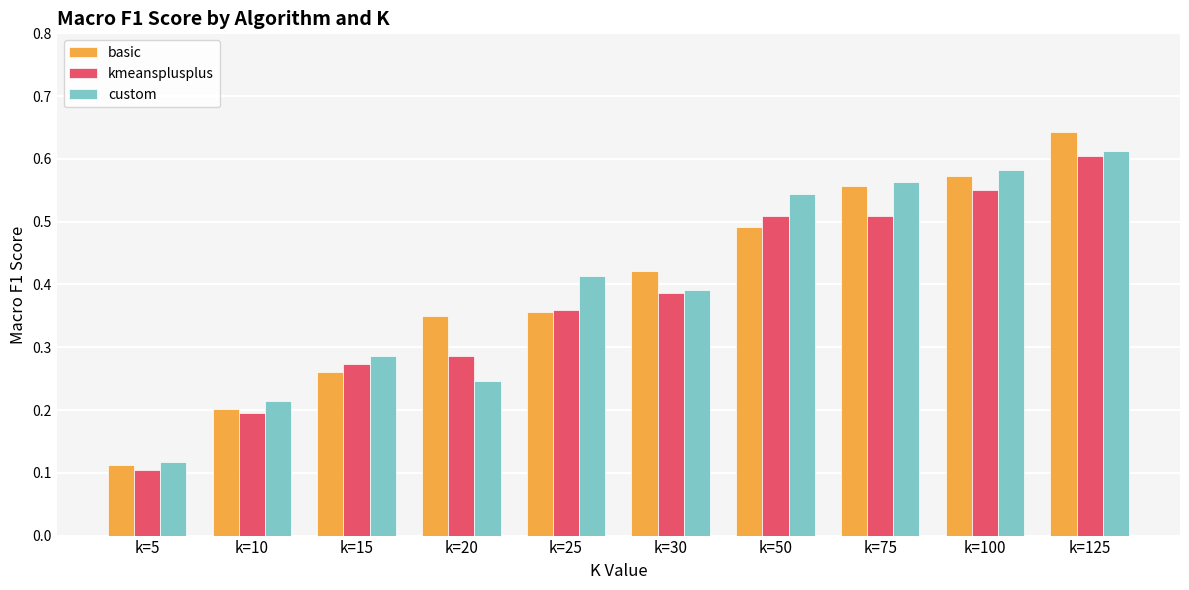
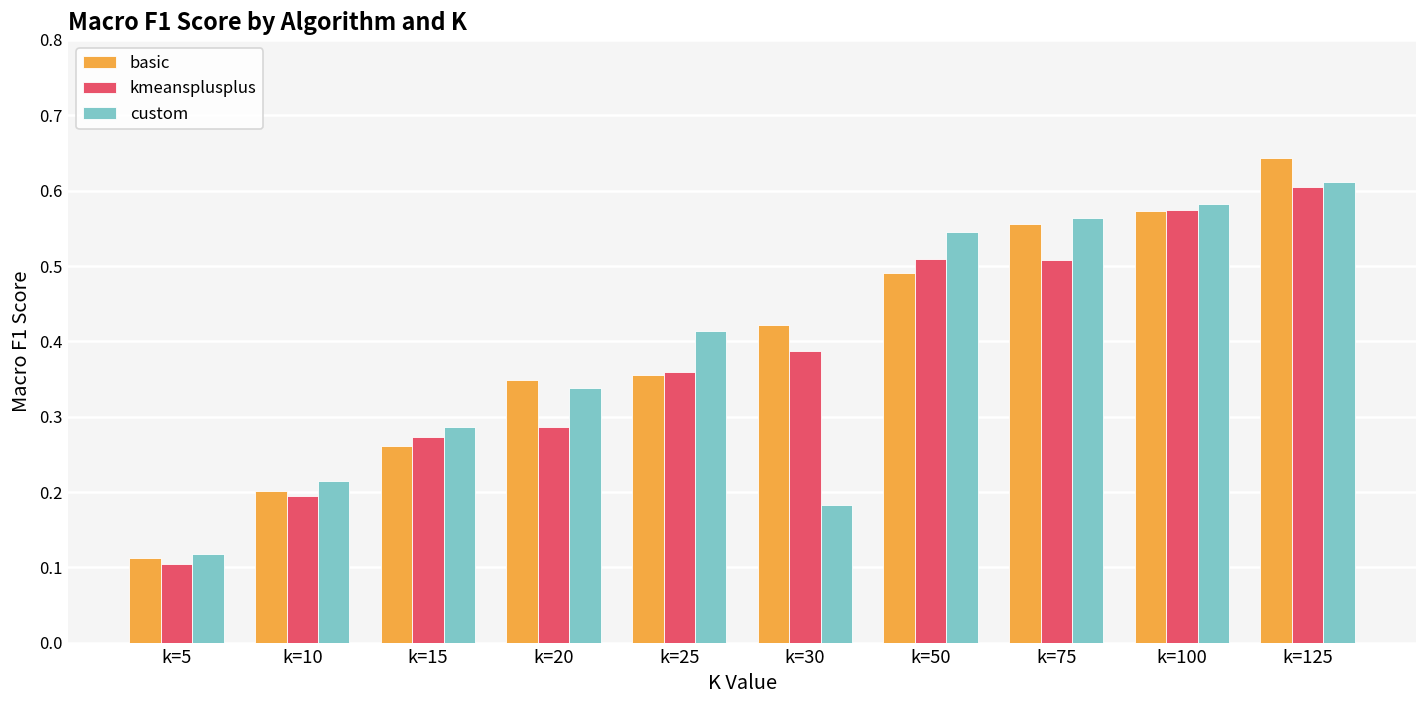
  {
    "basic": {
      "k=5": 0.11,
      "k=10": 0.20,
      "k=15": 0.26,
      "k=20": 0.35,
      "k=25": 0.36,
      "k=30": 0.42,
      "k=50": 0.49,
      "k=75": 0.56,
      "k=100": 0.57,
      "k=125": 0.64
    },
    "kmeansplusplus": {
      "k=5": 0.10,
      "k=10": 0.19,
      "k=15": 0.27,
      "k=20": 0.29,
      "k=25": 0.36,
      "k=30": 0.39,
      "k=50": 0.51,
      "k=75": 0.51,
-     "k=100": 0.55,
+     "k=100": 0.57,
      "k=125": 0.60
    },
    "custom": {
      "k=5": 0.12,
      "k=10": 0.21,
      "k=15": 0.29,
-     "k=20": 0.25,
+     "k=20": 0.34,
      "k=25": 0.41,
-     "k=30": 0.39,
+     "k=30": 0.18,
      "k=50": 0.54,
      "k=75": 0.56,
      "k=100": 0.58,
      "k=125": 0.61
    }
  }
